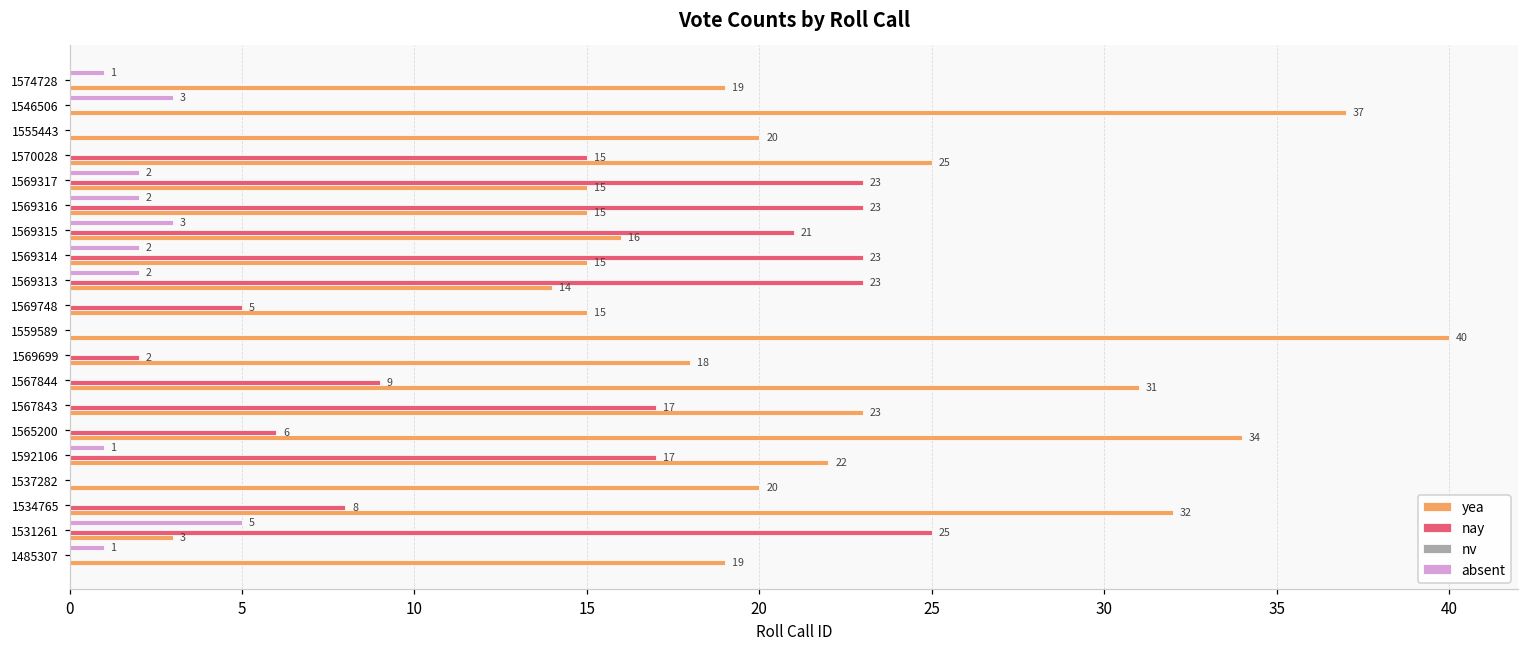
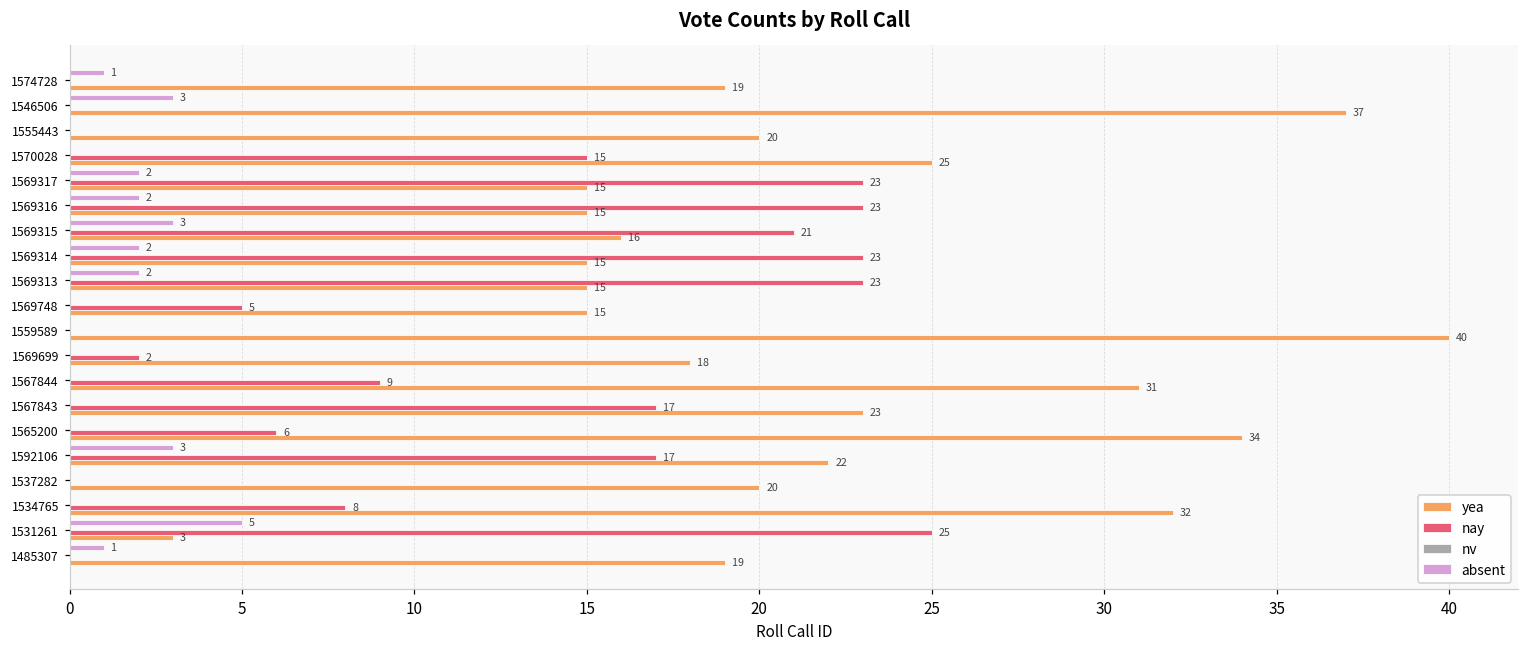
  {
    "yea": {
      "1574728": 19,
      "1546506": 37,
      "1555443": 20,
      "1570028": 25,
      "1569317": 15,
      "1569316": 15,
      "1569315": 16,
      "1569314": 15,
-     "1569313": 14,
+     "1569313": 15,
      "1569748": 15,
      "1559589": 40,
      "1569699": 18,
      "1567844": 31,
      "1567843": 23,
      "1565200": 34,
      "1592106": 22,
      "1537282": 20,
      "1534765": 32,
      "1531261": 3,
      "1485307": 19
    },
    "nay": {
      "1570028": 15,
      "1569317": 23,
      "1569316": 23,
      "1569315": 21,
      "1569314": 23,
      "1569313": 23,
      "1569748": 5,
      "1569699": 2,
      "1567844": 9,
      "1567843": 17,
      "1565200": 6,
      "1592106": 17,
      "1534765": 8,
      "1531261": 25
    },
    "nv": {
      "1574728": 0.0,
      "1546506": 0.0,
      "1555443": 0.0,
      "1570028": 0.0,
      "1569317": 0.0,
      "1569316": 0.0,
      "1569315": 0.0,
      "1569314": 0.0,
      "1569313": 0.0,
      "1569748": 0.0,
      "1559589": 0.0,
      "1569699": 0.0,
      "1567844": 0.0,
      "1567843": 0.0,
      "1565200": 0.0,
      "1592106": 0.0,
      "1537282": 0.0,
      "1534765": 0.0,
      "1531261": 0.0,
      "1485307": 0.0
    },
    "absent": {
      "1574728": 1,
      "1546506": 3,
      "1569317": 2,
      "1569316": 2,
      "1569315": 3,
      "1569314": 2,
      "1569313": 2,
-     "1592106": 1,
+     "1592106": 3,
      "1531261": 5,
      "1485307": 1
    }
  }
